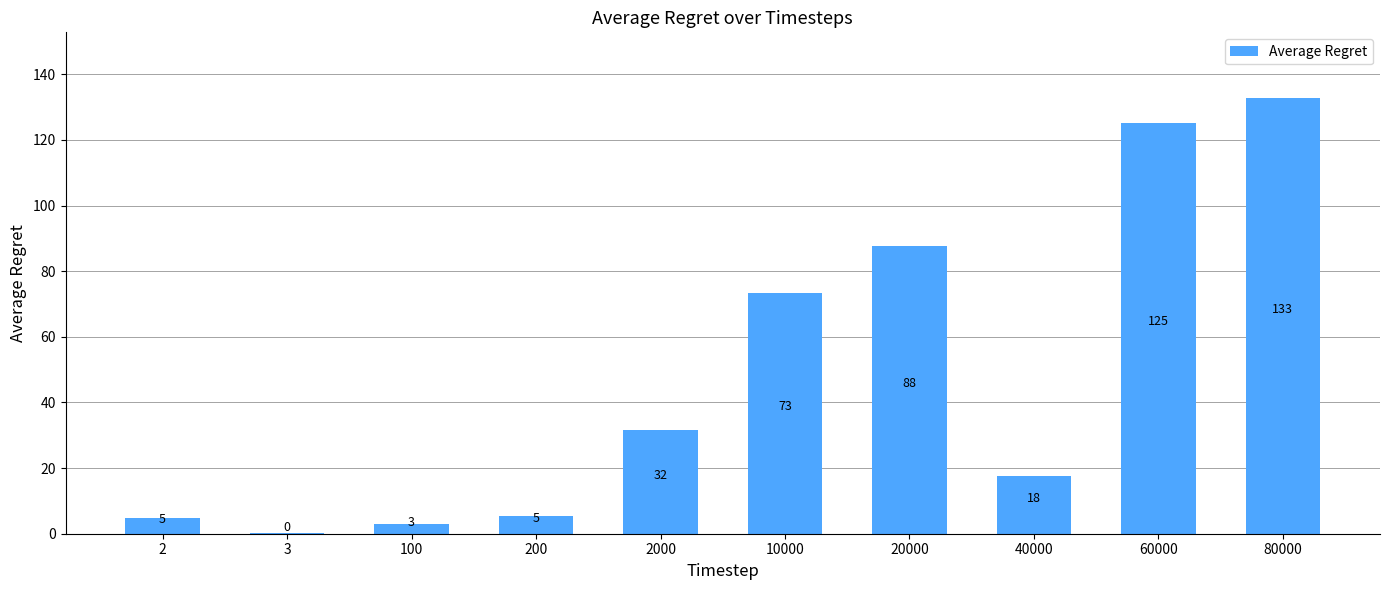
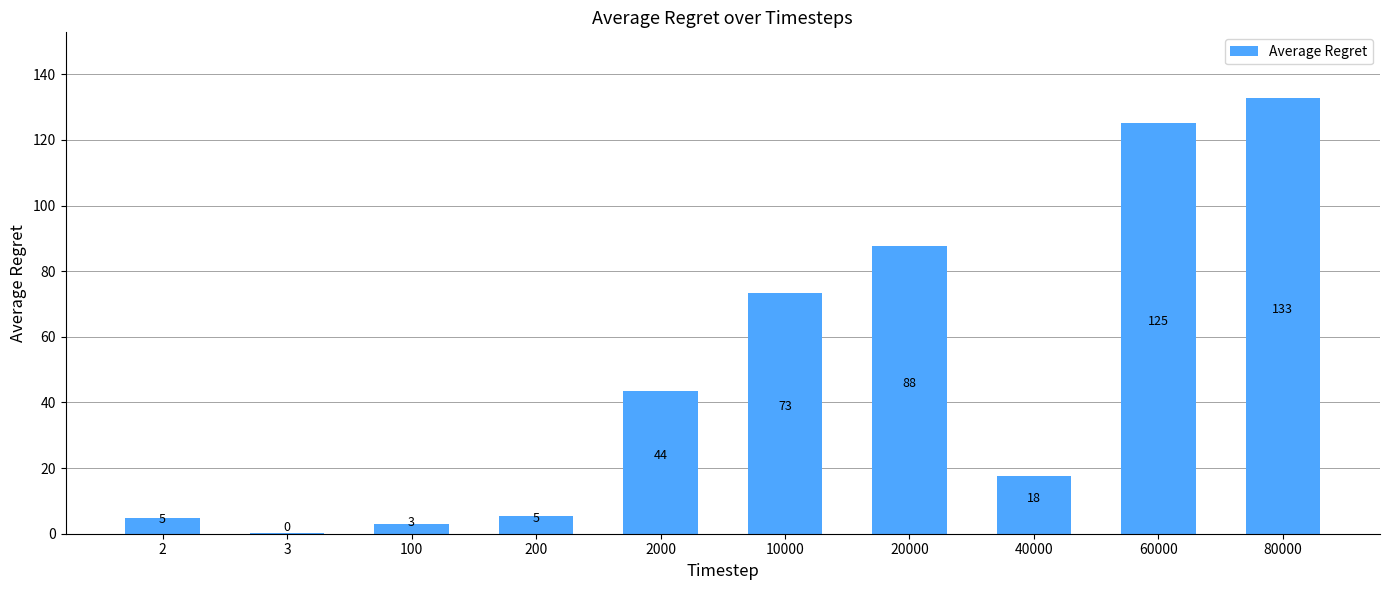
  {
    "2": 5,
    "3": 0,
    "100": 3,
    "200": 5,
-   "2000": 32,
+   "2000": 44,
    "10000": 73,
    "20000": 88,
    "40000": 18,
    "60000": 125,
    "80000": 133
  }
